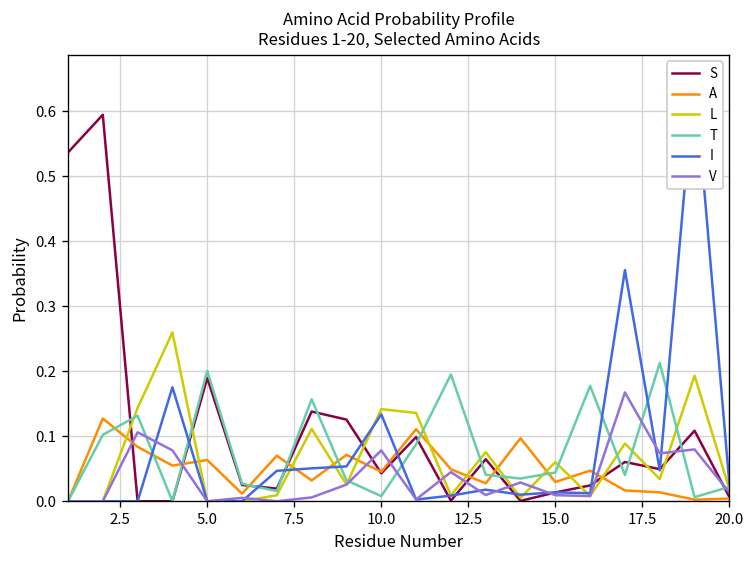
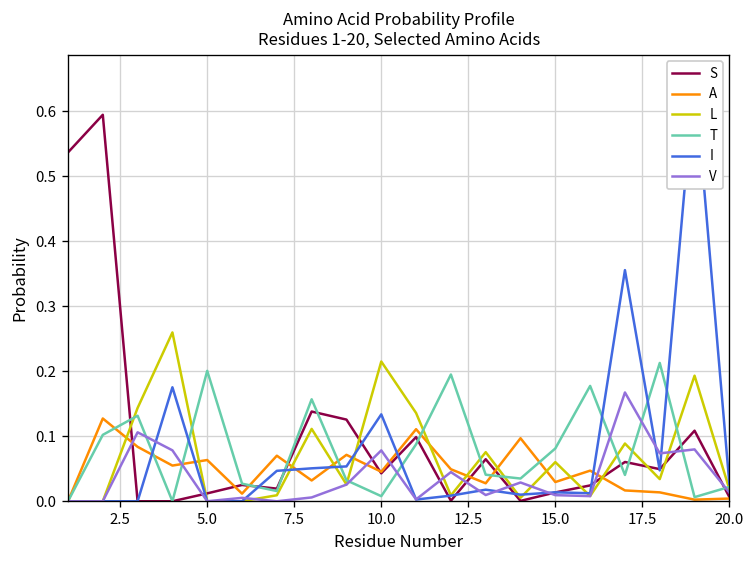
  {
    "S": {
-     "5.0": 0.19
+     "5.0": 0.01
    },
    "A": {
      "5.0": 0.06,
      "15.0": 0.03
    },
    "L": {
-     "10.0": 0.14,
+     "10.0": 0.22,
      "15.0": 0.06
    },
    "T": {
      "5.0": 0.20,
      "10.0": 0.01,
-     "15.0": 0.04
+     "15.0": 0.08
    },
    "I": {
      "10.0": 0.13
    },
    "V": {
      "10.0": 0.08,
      "20.0": 0.01
    }
  }
